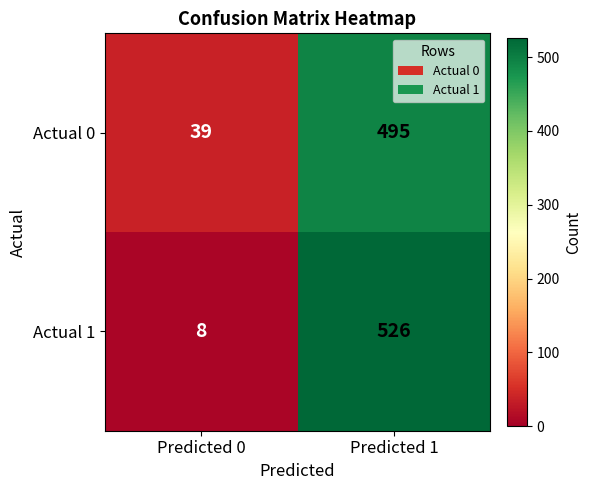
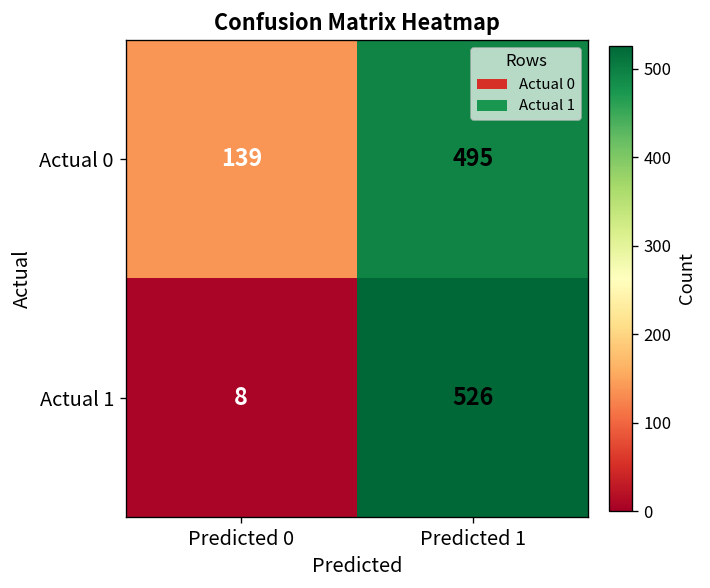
  {
    "Actual 0": {
-     "Predicted 0": 39,
+     "Predicted 0": 139,
      "Predicted 1": 495
    },
    "Actual 1": {
      "Predicted 0": 8,
      "Predicted 1": 526
    }
  }
